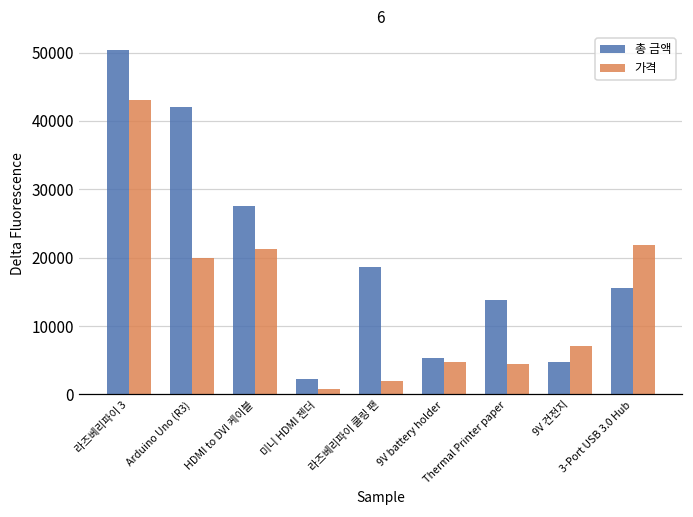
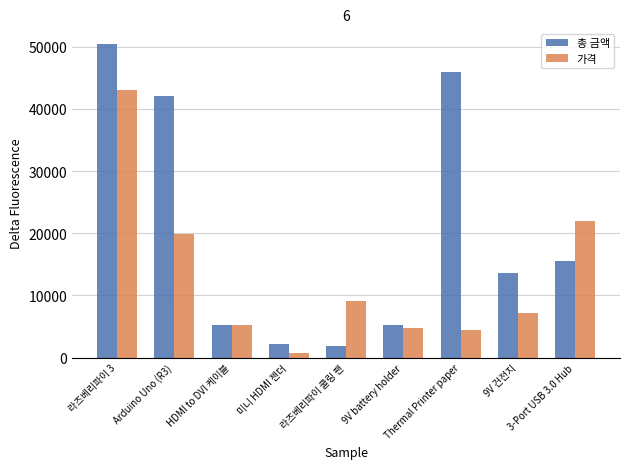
  {
    "총 금액": {
      "라즈베리파이 3": 50000,
      "Arduino Uno (R3)": 42000,
-     "HDMI to DVI 케이블": 28000,
+     "HDMI to DVI 케이블": 5000,
      "미니 HDMI 젠더": 2000,
-     "라즈베리파이 쿨링 팬": 19000,
+     "라즈베리파이 쿨링 팬": 2000,
      "9V battery holder": 5000,
-     "Thermal Printer paper": 14000,
-     "9V 건전지": 5000,
+     "Thermal Printer paper": 46000,
+     "9V 건전지": 14000,
      "3-Port USB 3.0 Hub": 16000
    },
    "가격": {
      "라즈베리파이 3": 43000,
      "Arduino Uno (R3)": 20000,
-     "HDMI to DVI 케이블": 21000,
+     "HDMI to DVI 케이블": 5000,
      "미니 HDMI 젠더": 1000,
-     "라즈베리파이 쿨링 팬": 2000,
+     "라즈베리파이 쿨링 팬": 9000,
      "9V battery holder": 5000,
      "Thermal Printer paper": 4000,
      "9V 건전지": 7000,
      "3-Port USB 3.0 Hub": 22000
    }
  }
